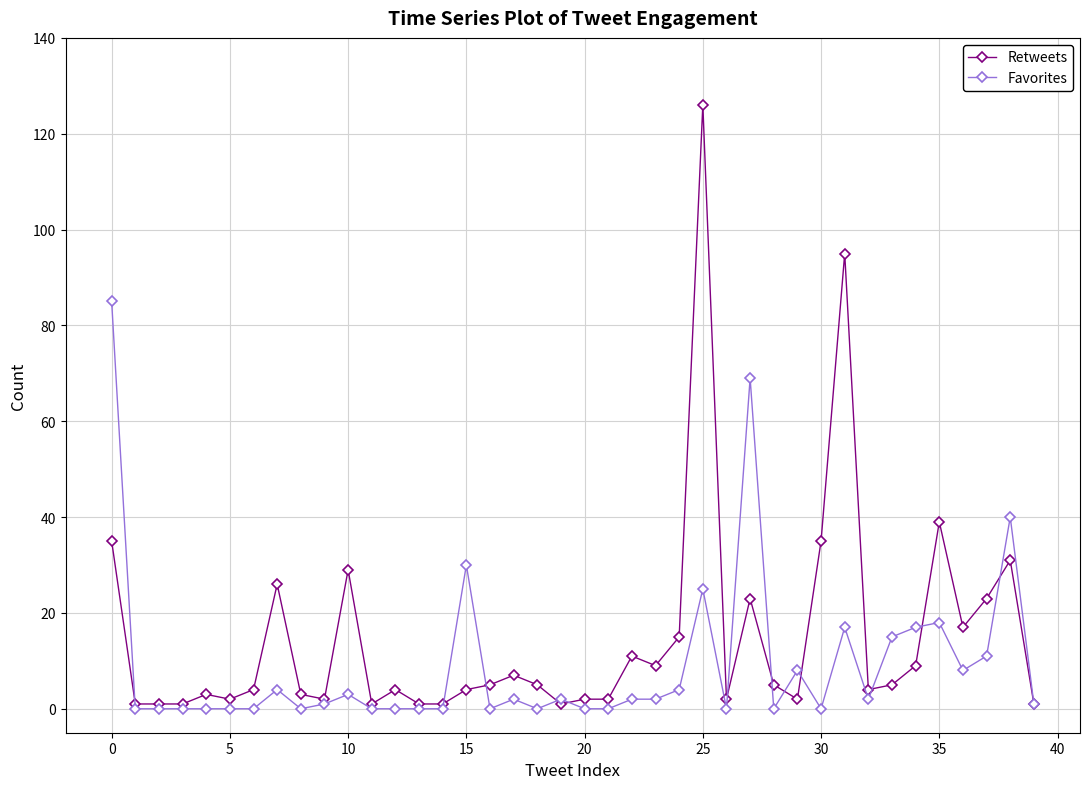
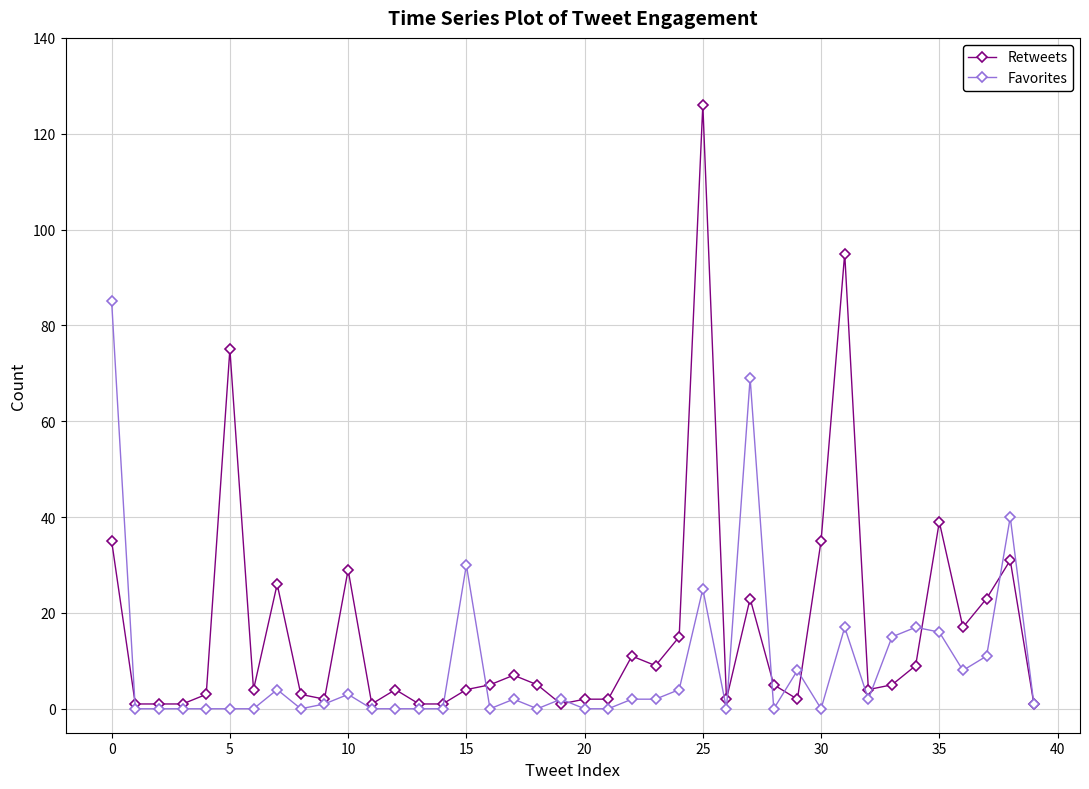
  {
    "Retweets": {
      "0": 35,
-     "5": 2,
+     "5": 75,
      "10": 29,
      "15": 4,
      "20": 2,
      "25": 126,
      "30": 35,
      "35": 39
    },
    "Favorites": {
      "0": 85,
      "5": 0,
      "10": 3,
      "15": 30,
      "20": 0,
      "25": 25,
      "30": 0,
-     "35": 18
+     "35": 16
    }
  }
